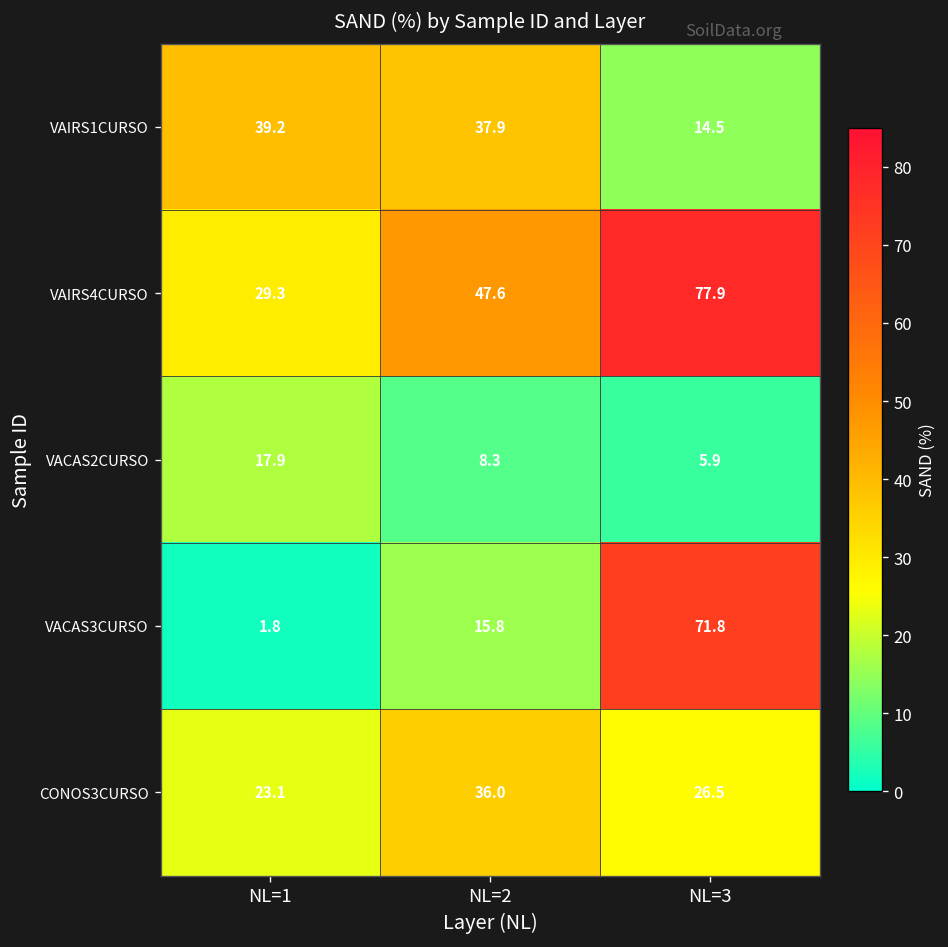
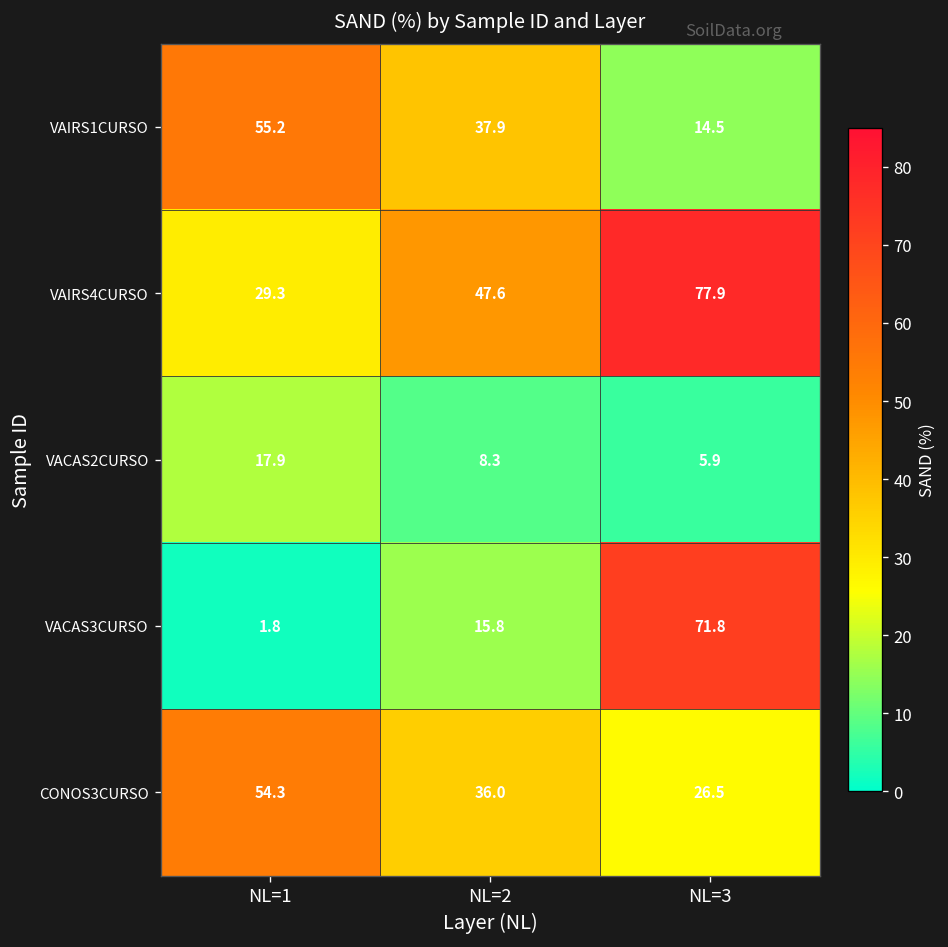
  {
    "VAIRS1CURSO": {
-     "NL=1": 39.2,
+     "NL=1": 55.2,
      "NL=2": 37.9,
      "NL=3": 14.5
    },
    "VAIRS4CURSO": {
      "NL=1": 29.3,
      "NL=2": 47.6,
      "NL=3": 77.9
    },
    "VACAS2CURSO": {
      "NL=1": 17.9,
      "NL=2": 8.3,
      "NL=3": 5.9
    },
    "VACAS3CURSO": {
      "NL=1": 1.8,
      "NL=2": 15.8,
      "NL=3": 71.8
    },
    "CONOS3CURSO": {
-     "NL=1": 23.1,
+     "NL=1": 54.3,
      "NL=2": 36.0,
      "NL=3": 26.5
    }
  }
